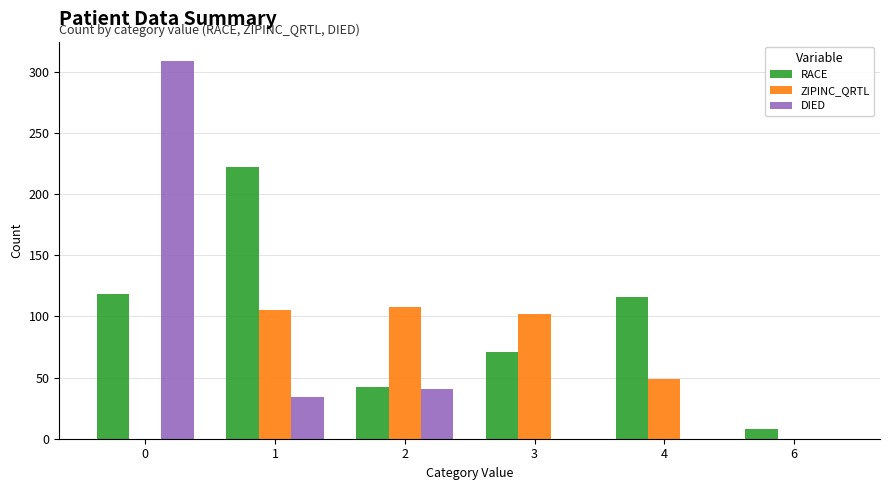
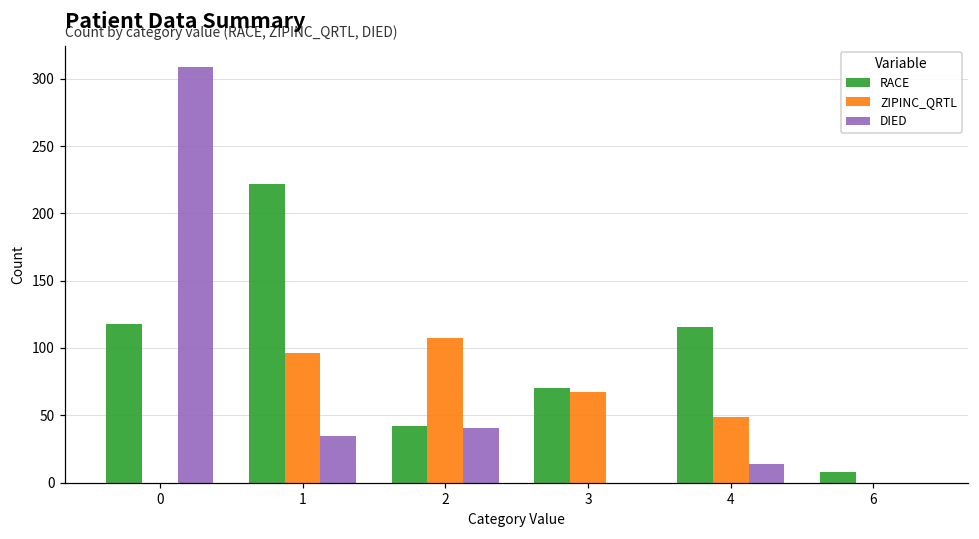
  {
    "RACE": {
      "0": 118,
      "1": 222,
      "2": 42,
      "3": 71,
      "4": 116,
      "6": 8
    },
    "ZIPINC_QRTL": {
      "0": 0,
-     "1": 105,
+     "1": 97,
      "2": 108,
-     "3": 102,
+     "3": 67,
      "4": 49,
      "6": 0
    },
    "DIED": {
      "0": 309,
      "1": 34,
      "2": 41,
      "3": 0,
-     "4": 0,
+     "4": 14,
      "6": 0
    }
  }
